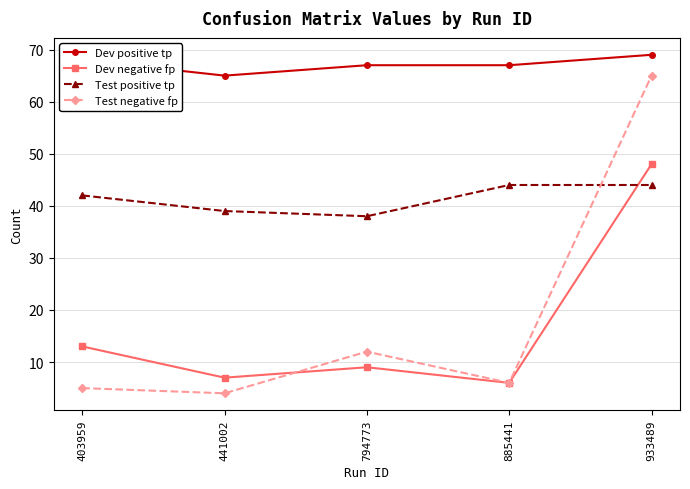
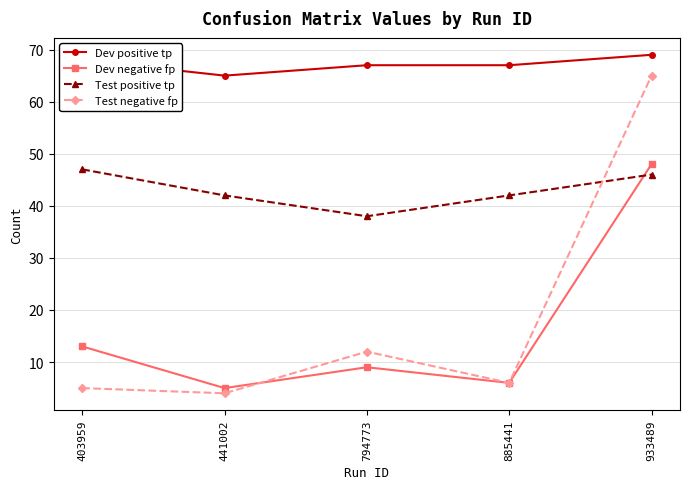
  {
    "Dev positive tp": {
      "441002": 65,
      "794773": 67,
      "885441": 67,
      "933489": 69
    },
    "Dev negative fp": {
      "403959": 13,
-     "441002": 7,
+     "441002": 5,
      "794773": 9,
      "933489": 48
    },
    "Test positive tp": {
-     "403959": 42,
-     "441002": 39,
+     "403959": 47,
+     "441002": 42,
      "794773": 38,
-     "885441": 44,
-     "933489": 44
+     "885441": 42,
+     "933489": 46
    },
    "Test negative fp": {
      "403959": 5,
      "441002": 4,
      "794773": 12,
      "933489": 65
    }
  }
